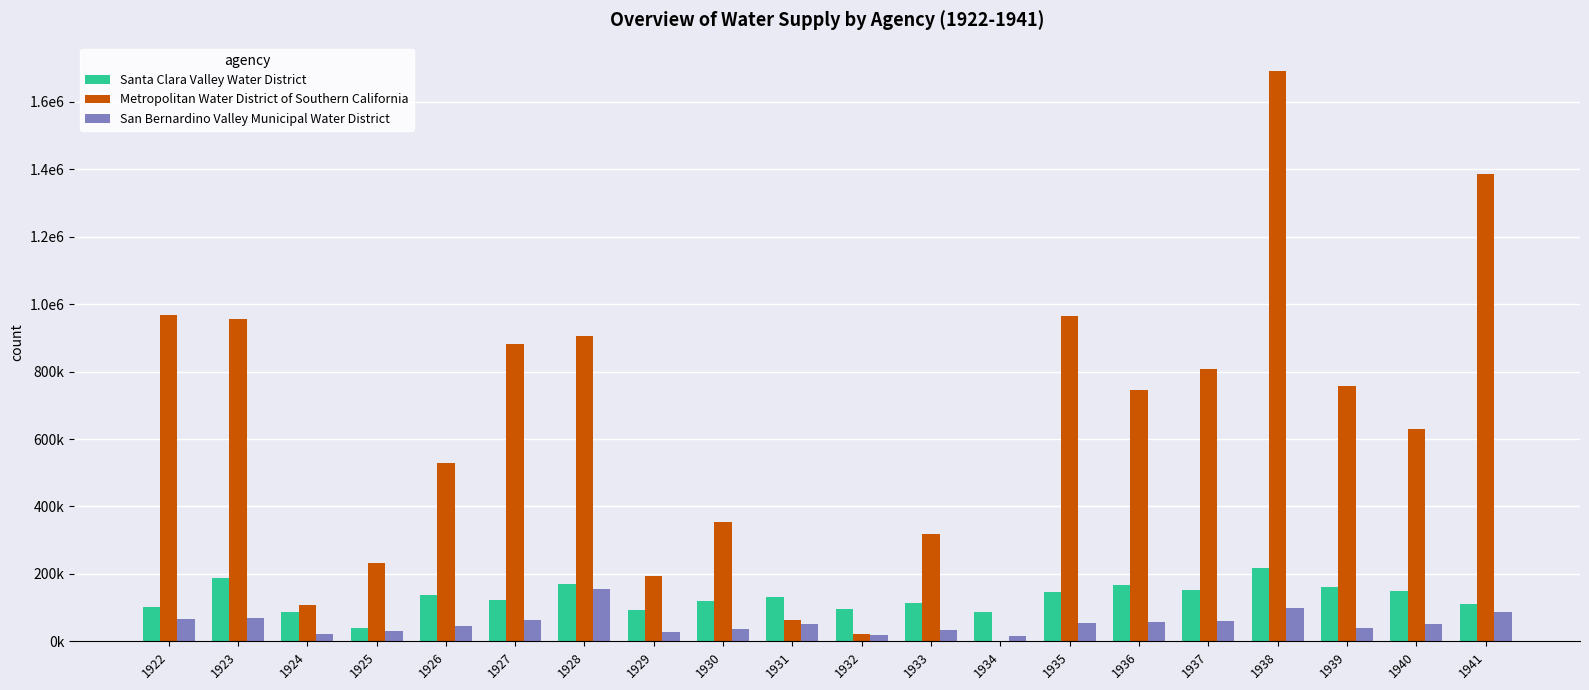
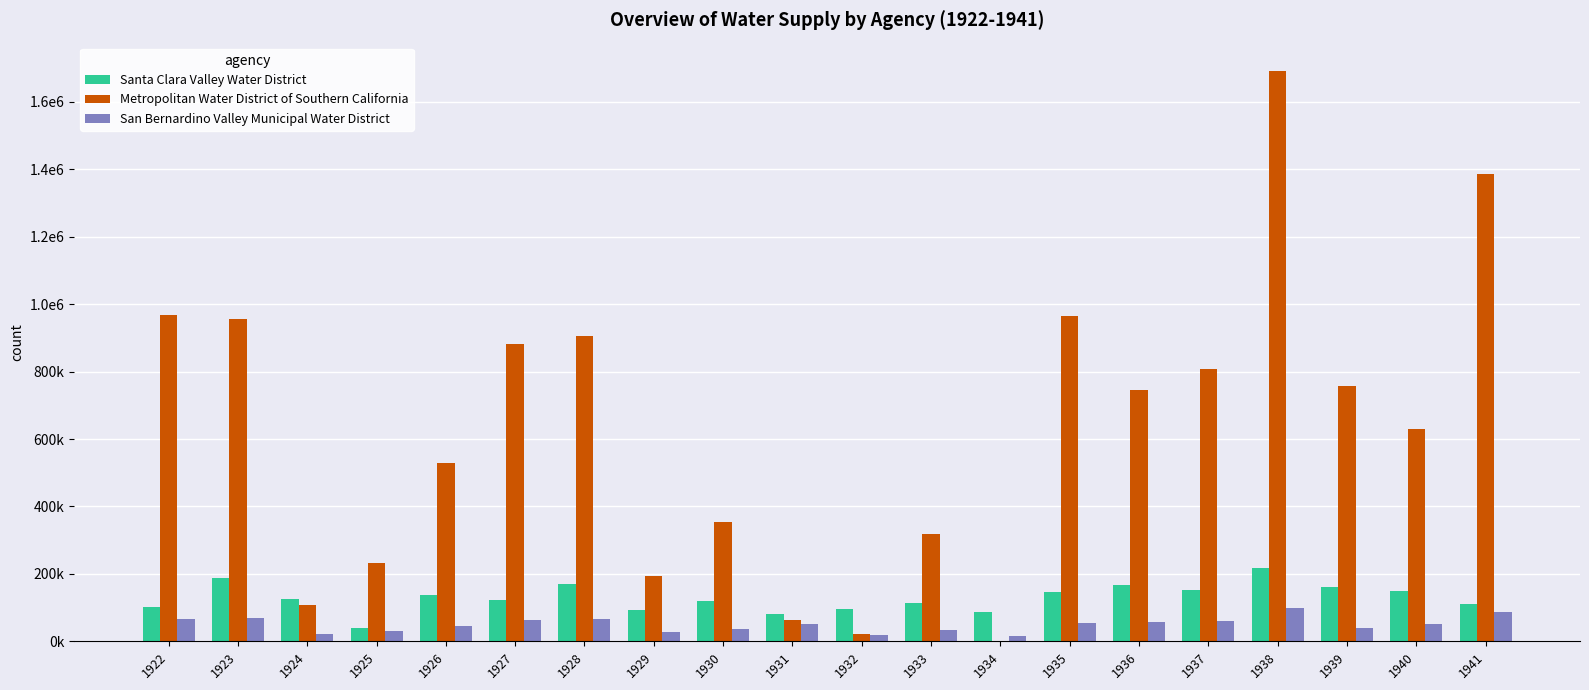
  {
    "Santa Clara Valley Water District": {
      "1922": 100000,
      "1923": 190000,
-     "1924": 90000,
+     "1924": 130000,
      "1925": 40000,
      "1926": 140000,
      "1927": 120000,
      "1928": 170000,
      "1929": 90000,
      "1930": 120000,
-     "1931": 130000,
+     "1931": 80000,
      "1932": 90000,
      "1933": 110000,
      "1934": 90000,
      "1935": 150000,
      "1936": 170000,
      "1937": 150000,
      "1938": 220000,
      "1939": 160000,
      "1940": 150000,
      "1941": 110000
    },
    "Metropolitan Water District of Southern California": {
      "1922": 970000,
      "1923": 960000,
      "1924": 110000,
      "1925": 230000,
      "1926": 530000,
      "1927": 880000,
      "1928": 910000,
      "1929": 190000,
      "1930": 350000,
      "1931": 60000,
      "1932": 20000,
      "1933": 320000,
      "1934": 0,
      "1935": 960000,
      "1936": 750000,
      "1937": 810000,
      "1938": 1690000,
      "1939": 760000,
      "1940": 630000,
      "1941": 1380000
    },
    "San Bernardino Valley Municipal Water District": {
      "1922": 70000,
      "1923": 70000,
      "1924": 20000,
      "1925": 30000,
      "1926": 40000,
      "1927": 60000,
-     "1928": 150000,
+     "1928": 70000,
      "1929": 30000,
      "1930": 40000,
      "1931": 50000,
      "1932": 20000,
      "1933": 30000,
      "1934": 20000,
      "1935": 60000,
      "1936": 60000,
      "1937": 60000,
      "1938": 100000,
      "1939": 40000,
      "1940": 50000,
      "1941": 90000
    }
  }
